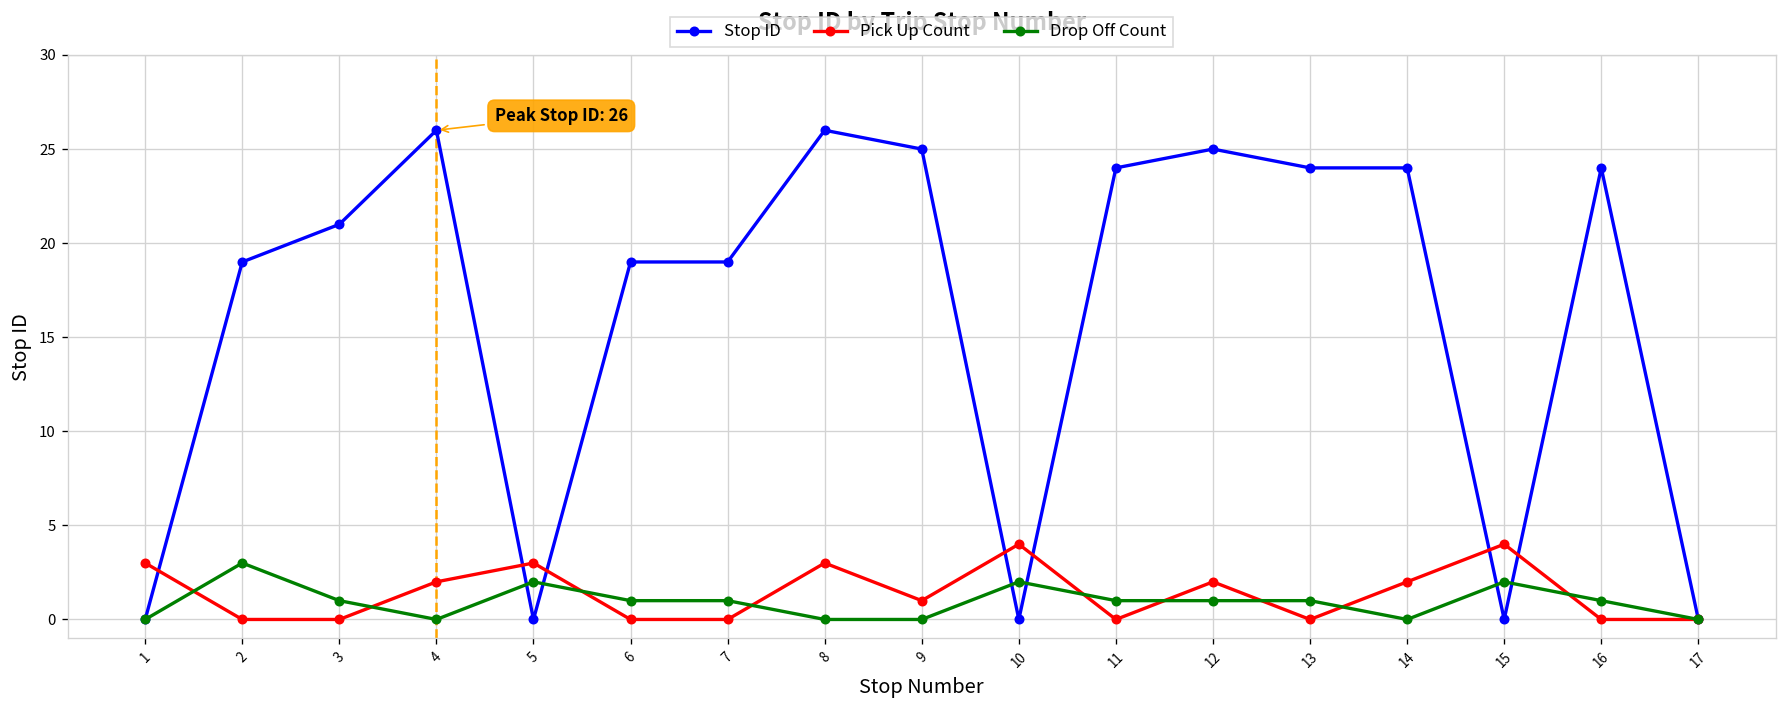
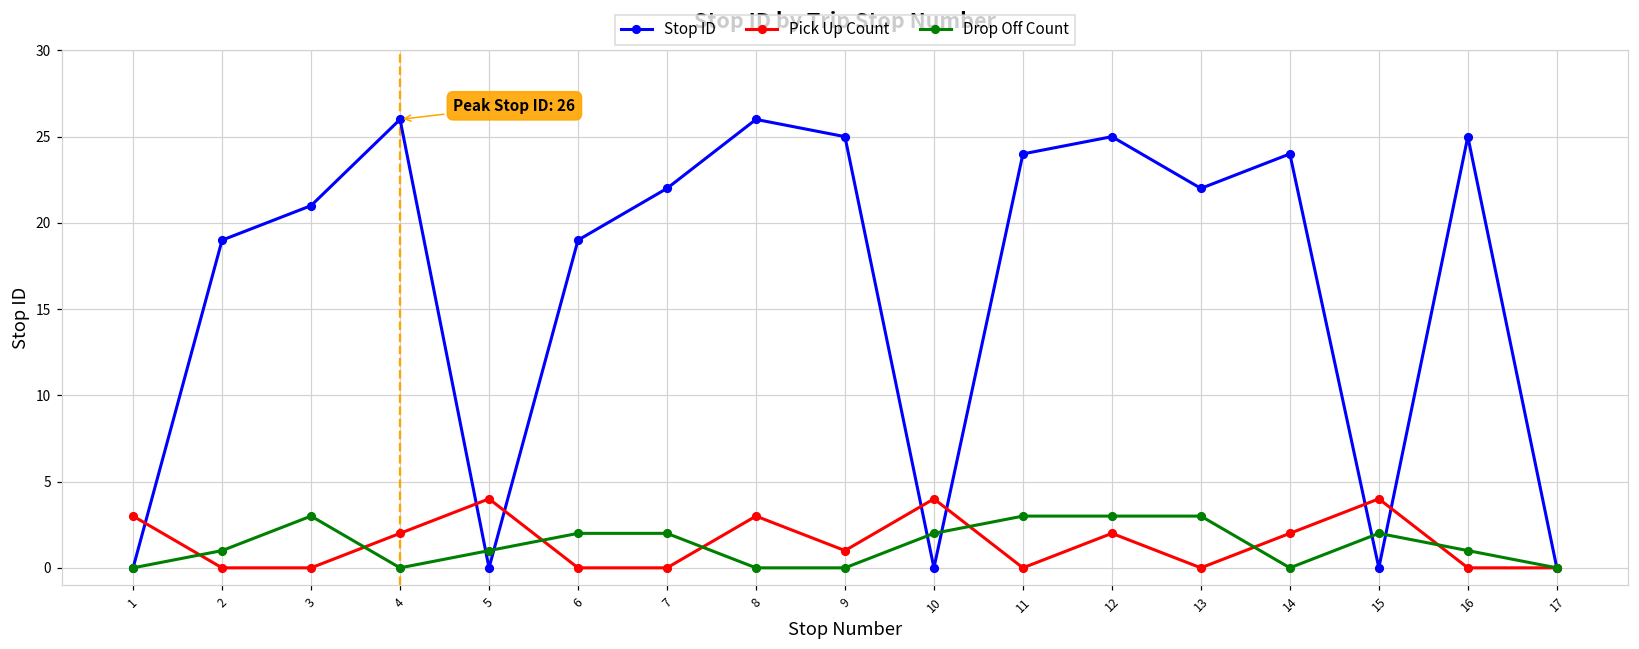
  {
    "Stop ID": {
      "2": 19,
      "3": 21,
      "5": 0,
      "6": 19,
-     "7": 19,
+     "7": 22,
      "8": 26,
      "9": 25,
      "10": 0,
      "11": 24,
      "12": 25,
-     "13": 24,
+     "13": 22,
      "14": 24,
      "15": 0,
-     "16": 24
+     "16": 25
    },
    "Pick Up Count": {
      "1": 3,
      "2": 0,
      "3": 0,
      "4": 2,
-     "5": 3,
+     "5": 4,
      "6": 0,
      "7": 0,
      "8": 3,
      "9": 1,
      "10": 4,
      "11": 0,
      "12": 2,
      "13": 0,
      "14": 2,
      "15": 4,
      "16": 0
    },
    "Drop Off Count": {
-     "2": 3,
-     "3": 1,
+     "2": 1,
+     "3": 3,
      "4": 0,
-     "5": 2,
-     "6": 1,
-     "7": 1,
+     "5": 1,
+     "6": 2,
+     "7": 2,
      "8": 0,
      "9": 0,
      "10": 2,
-     "11": 1,
-     "12": 1,
-     "13": 1,
+     "11": 3,
+     "12": 3,
+     "13": 3,
      "14": 0,
      "15": 2,
      "16": 1
    }
  }
